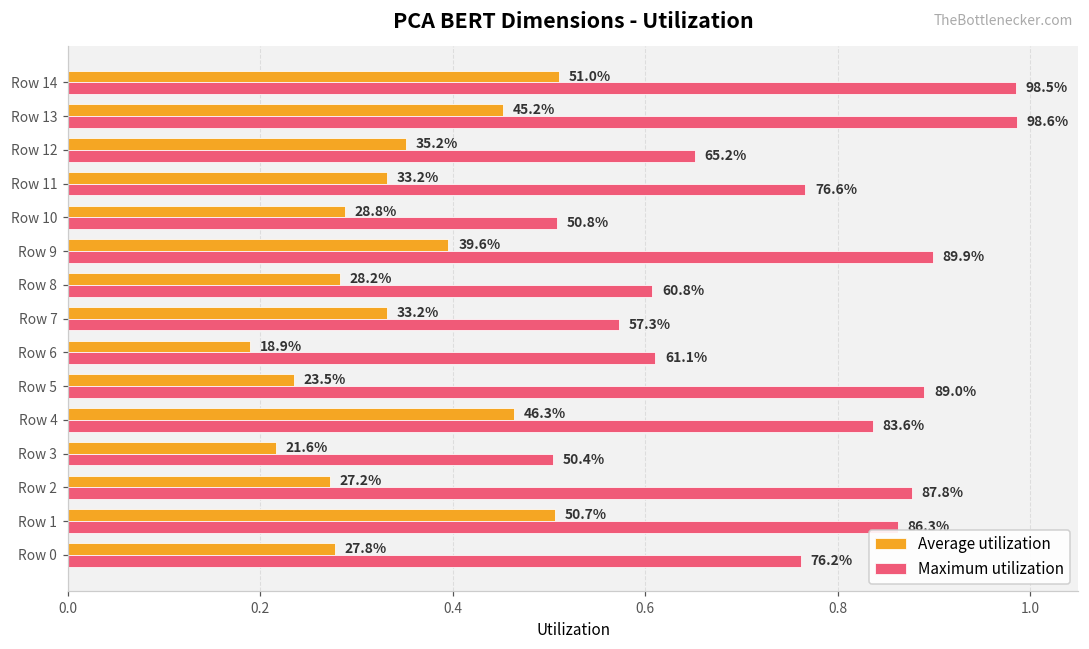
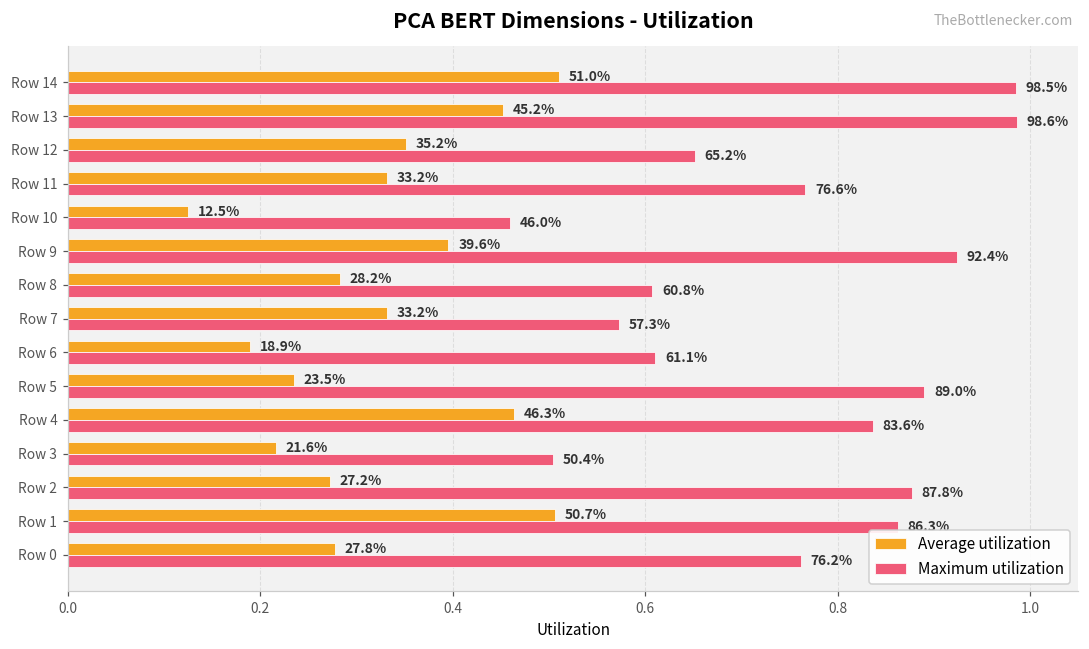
  {
    "Average utilization": {
      "Row 14": "51.0%",
      "Row 13": "45.2%",
      "Row 12": "35.2%",
      "Row 11": "33.2%",
-     "Row 10": "28.8%",
+     "Row 10": "12.5%",
      "Row 9": "39.6%",
      "Row 8": "28.2%",
      "Row 7": "33.2%",
      "Row 6": "18.9%",
      "Row 5": "23.5%",
      "Row 4": "46.3%",
      "Row 3": "21.6%",
      "Row 2": "27.2%",
      "Row 1": "50.7%",
      "Row 0": "27.8%"
    },
    "Maximum utilization": {
      "Row 14": "98.5%",
      "Row 13": "98.6%",
      "Row 12": "65.2%",
      "Row 11": "76.6%",
-     "Row 10": "50.8%",
-     "Row 9": "89.9%",
+     "Row 10": "46.0%",
+     "Row 9": "92.4%",
      "Row 8": "60.8%",
      "Row 7": "57.3%",
      "Row 6": "61.1%",
      "Row 5": "89.0%",
      "Row 4": "83.6%",
      "Row 3": "50.4%",
      "Row 2": "87.8%",
      "Row 0": "76.2%"
    }
  }
